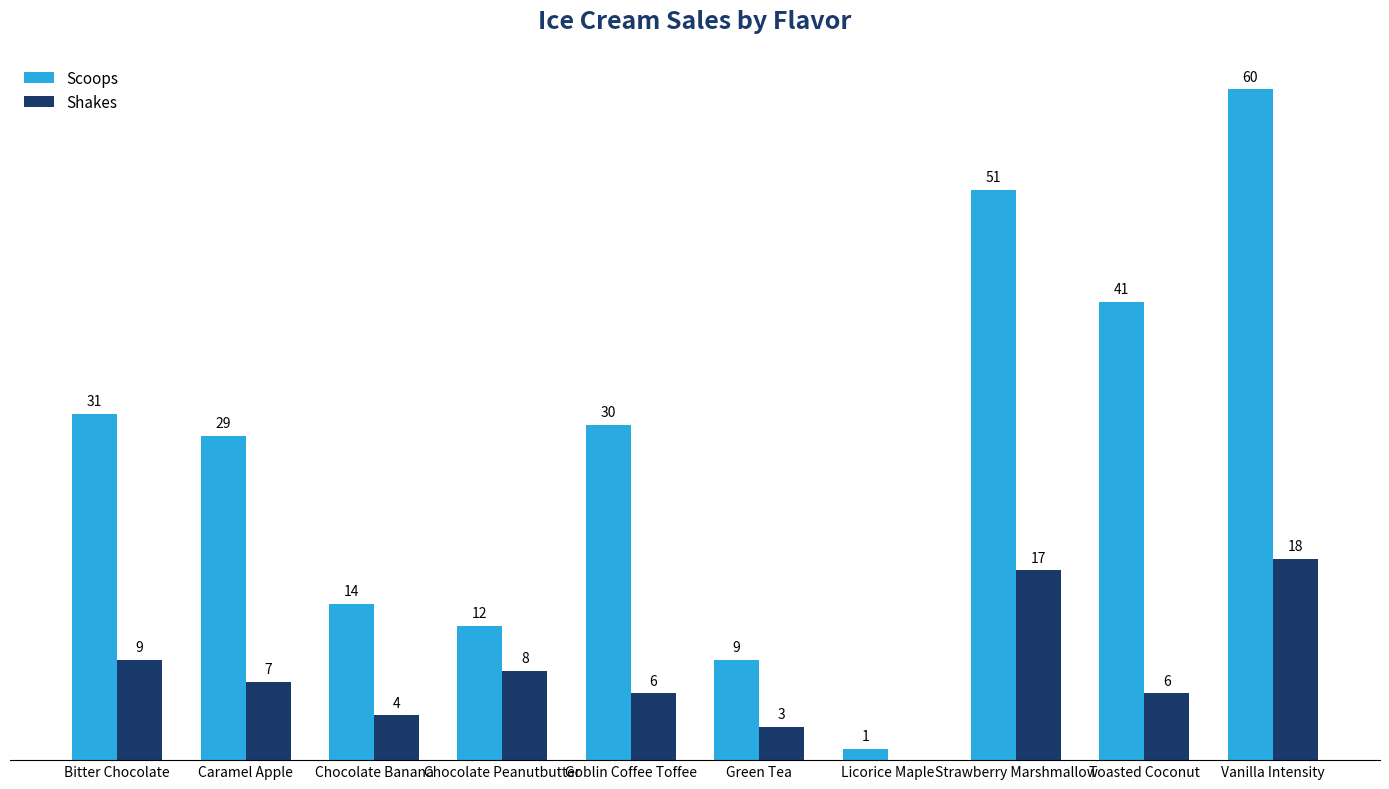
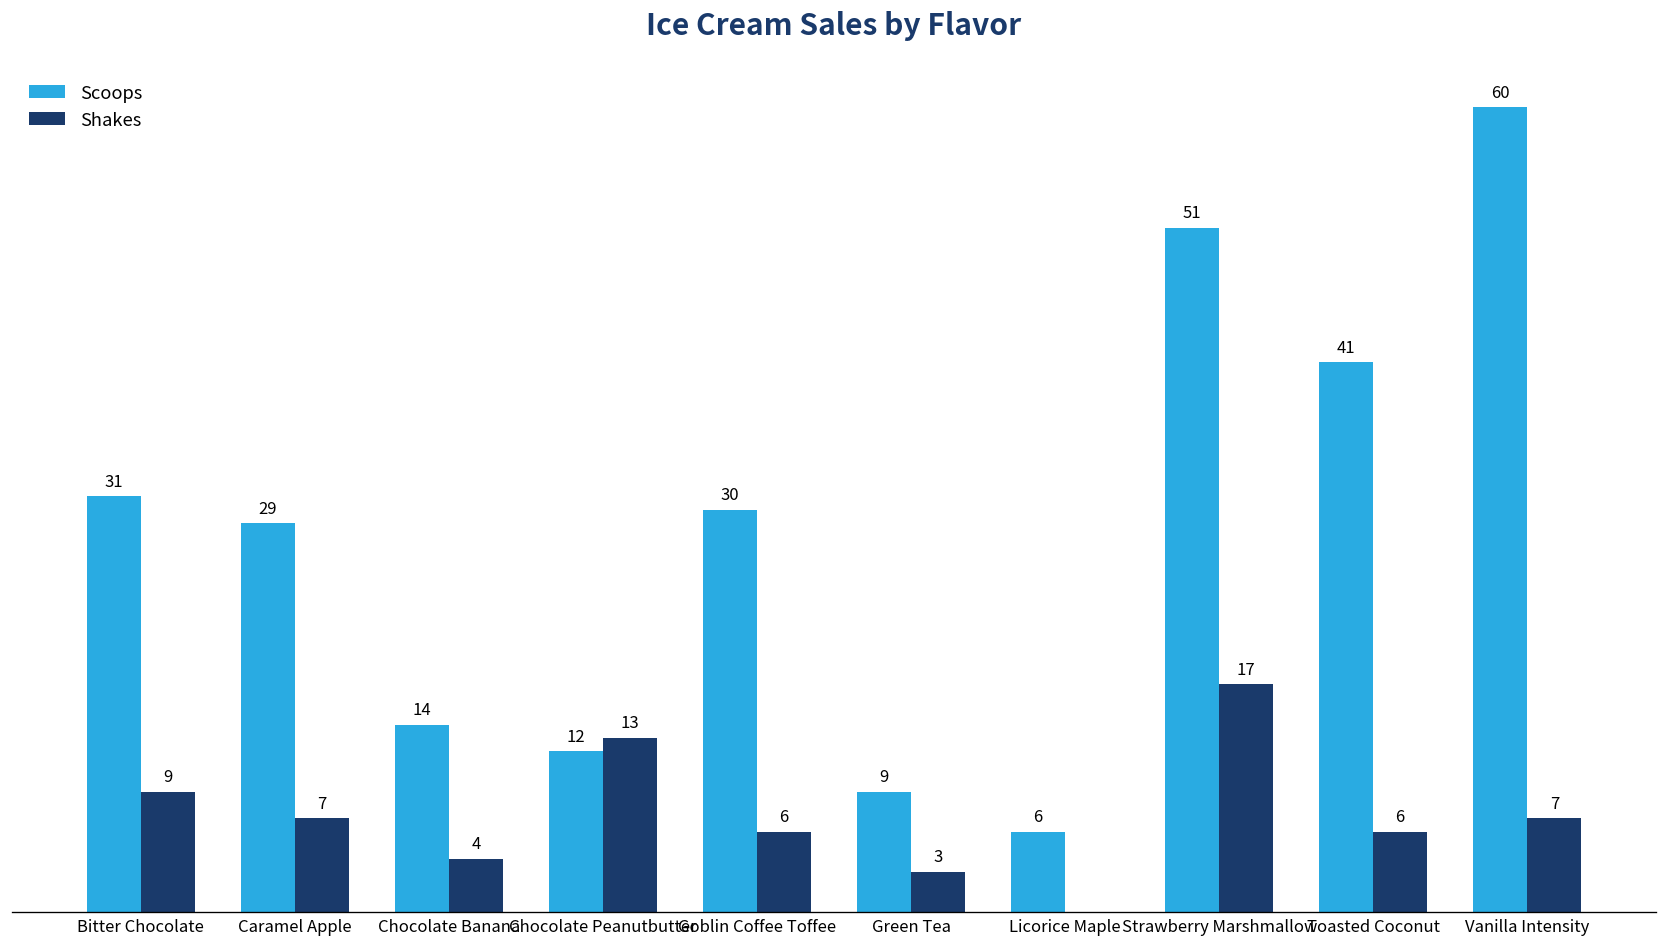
  {
    "Scoops": {
      "Bitter Chocolate": 31,
      "Caramel Apple": 29,
      "Chocolate Banana": 14,
      "Chocolate Peanutbutter": 12,
      "Goblin Coffee Toffee": 30,
      "Green Tea": 9,
-     "Licorice Maple": 1,
+     "Licorice Maple": 6,
      "Strawberry Marshmallow": 51,
      "Toasted Coconut": 41,
      "Vanilla Intensity": 60
    },
    "Shakes": {
      "Bitter Chocolate": 9,
      "Caramel Apple": 7,
      "Chocolate Banana": 4,
-     "Chocolate Peanutbutter": 8,
+     "Chocolate Peanutbutter": 13,
      "Goblin Coffee Toffee": 6,
      "Green Tea": 3,
      "Strawberry Marshmallow": 17,
      "Toasted Coconut": 6,
-     "Vanilla Intensity": 18
+     "Vanilla Intensity": 7
    }
  }
